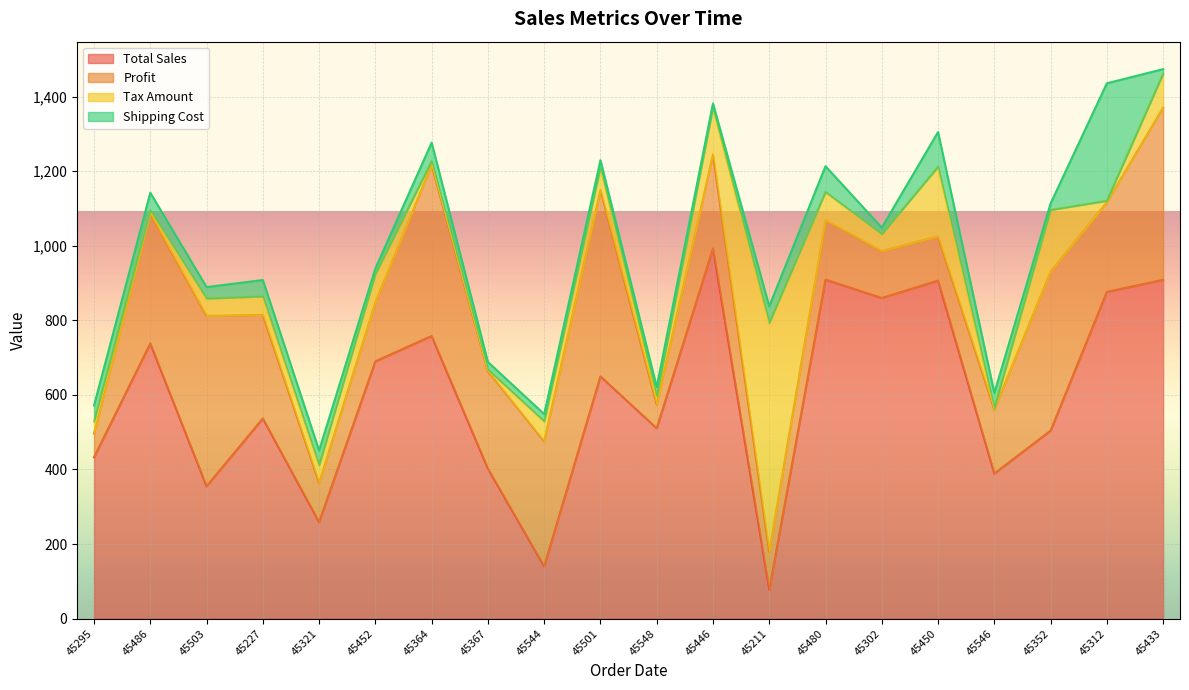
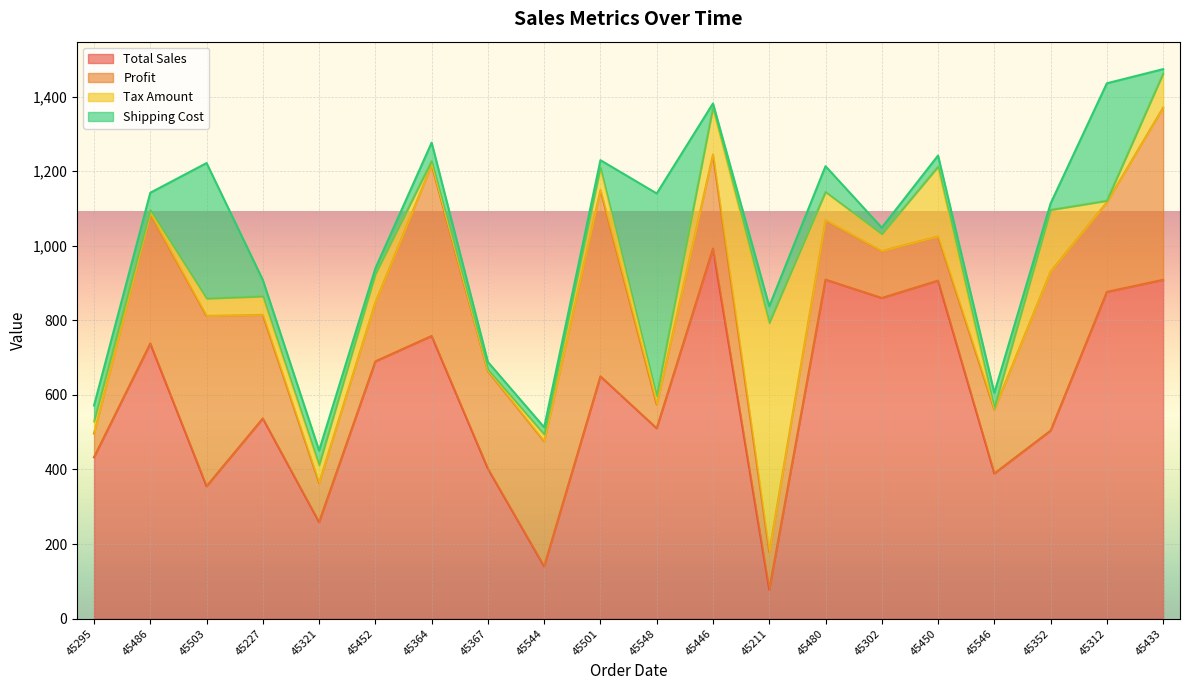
  {
    "Tax Amount": {
      "45295": 30,
      "45486": 10,
      "45503": 50,
      "45227": 50,
      "45321": 50,
      "45452": 80,
      "45364": 10,
-     "45544": 50,
+     "45544": 20,
      "45501": 60,
      "45548": 20,
      "45446": 130,
      "45211": 610,
      "45480": 80,
      "45302": 50,
      "45450": 190,
      "45352": 170,
      "45433": 90
    },
    "Shipping Cost": {
      "45295": 40,
      "45486": 50,
-     "45503": 30,
+     "45503": 360,
      "45227": 40,
      "45321": 40,
      "45452": 20,
      "45364": 50,
      "45367": 20,
      "45544": 20,
      "45501": 20,
-     "45548": 30,
+     "45548": 540,
      "45446": 10,
      "45211": 40,
      "45480": 70,
      "45302": 20,
-     "45450": 90,
+     "45450": 30,
      "45546": 40,
      "45352": 20,
      "45312": 320,
      "45433": 10
    }
  }
